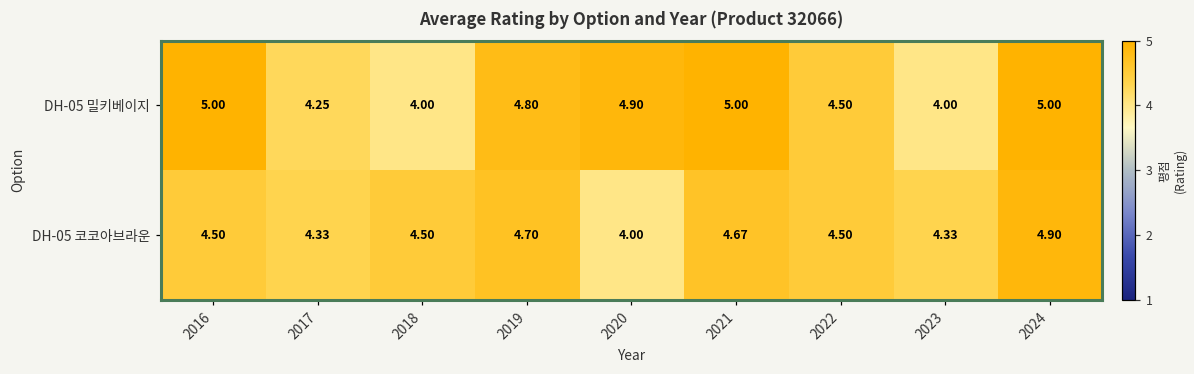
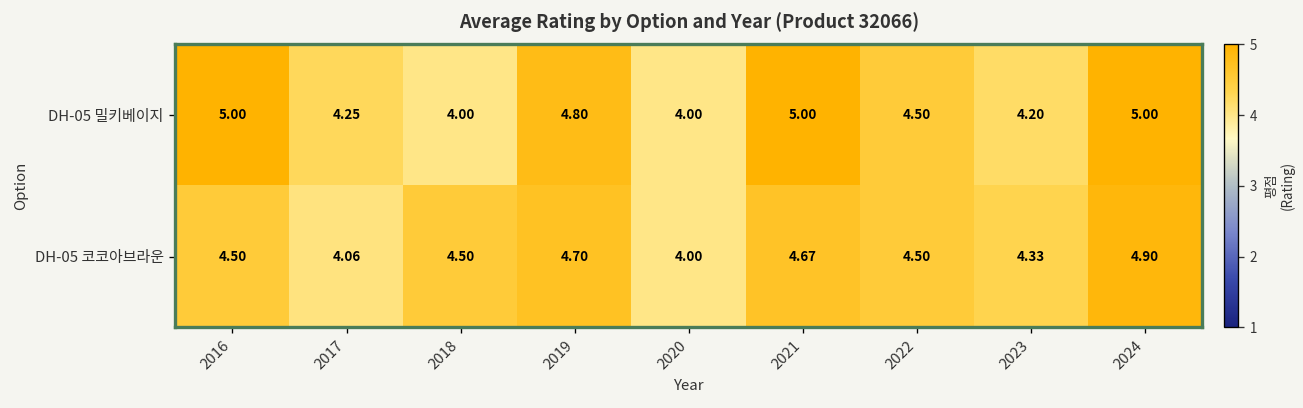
  {
    "DH-05 밀키베이지": {
      "2016": 5.00,
      "2017": 4.25,
      "2018": 4.00,
      "2019": 4.80,
-     "2020": 4.90,
+     "2020": 4.00,
      "2021": 5.00,
      "2022": 4.50,
-     "2023": 4.00,
+     "2023": 4.20,
      "2024": 5.00
    },
    "DH-05 코코아브라운": {
      "2016": 4.50,
-     "2017": 4.33,
+     "2017": 4.06,
      "2018": 4.50,
      "2019": 4.70,
      "2020": 4.00,
      "2021": 4.67,
      "2022": 4.50,
      "2023": 4.33,
      "2024": 4.90
    }
  }
